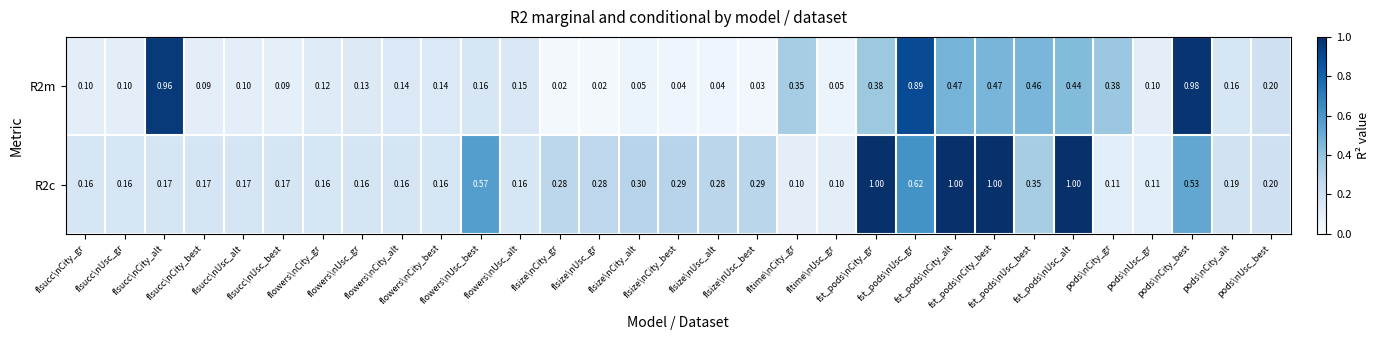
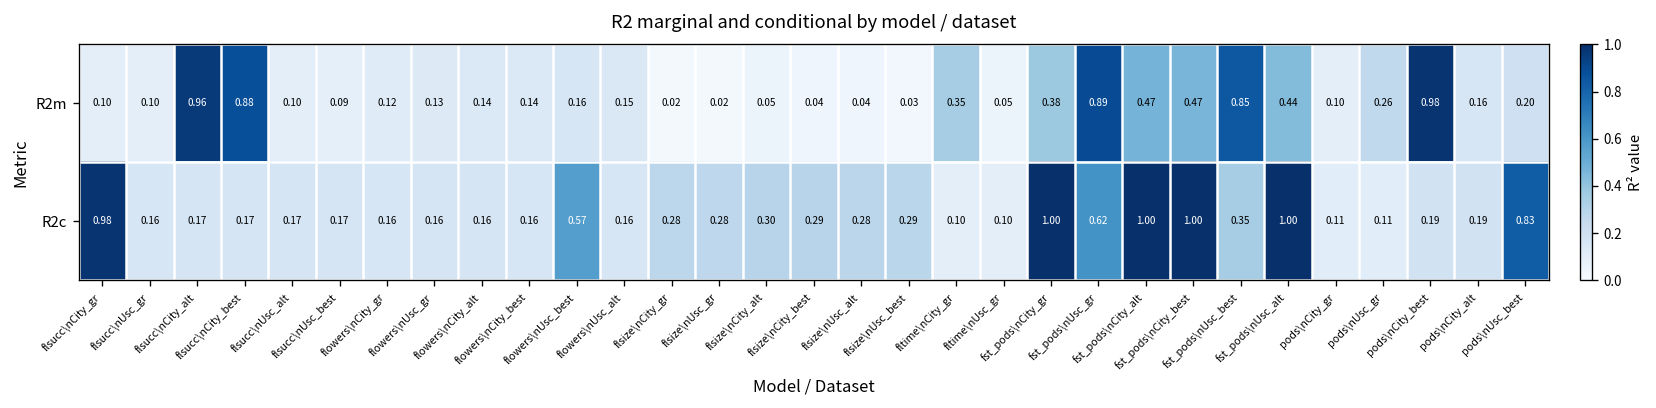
  {
    "R2m": {
      "flsucc\\nCity_gr": 0.10,
      "flsucc\\nUsc_gr": 0.10,
      "flsucc\\nCity_alt": 0.96,
-     "flsucc\\nCity_best": 0.09,
+     "flsucc\\nCity_best": 0.88,
      "flsucc\\nUsc_alt": 0.10,
      "flsucc\\nUsc_best": 0.09,
      "flowers\\nCity_gr": 0.12,
      "flowers\\nUsc_gr": 0.13,
      "flowers\\nCity_alt": 0.14,
      "flowers\\nCity_best": 0.14,
      "flowers\\nUsc_best": 0.16,
      "flowers\\nUsc_alt": 0.15,
      "flsize\\nCity_gr": 0.02,
      "flsize\\nUsc_gr": 0.02,
      "flsize\\nCity_alt": 0.05,
      "flsize\\nCity_best": 0.04,
      "flsize\\nUsc_alt": 0.04,
      "flsize\\nUsc_best": 0.03,
      "fltime\\nCity_gr": 0.35,
      "fltime\\nUsc_gr": 0.05,
      "fst_pods\\nCity_gr": 0.38,
      "fst_pods\\nUsc_gr": 0.89,
      "fst_pods\\nCity_alt": 0.47,
      "fst_pods\\nCity_best": 0.47,
-     "fst_pods\\nUsc_best": 0.46,
+     "fst_pods\\nUsc_best": 0.85,
      "fst_pods\\nUsc_alt": 0.44,
-     "pods\\nCity_gr": 0.38,
-     "pods\\nUsc_gr": 0.10,
+     "pods\\nCity_gr": 0.10,
+     "pods\\nUsc_gr": 0.26,
      "pods\\nCity_best": 0.98,
      "pods\\nCity_alt": 0.16,
      "pods\\nUsc_best": 0.20
    },
    "R2c": {
-     "flsucc\\nCity_gr": 0.16,
+     "flsucc\\nCity_gr": 0.98,
      "flsucc\\nUsc_gr": 0.16,
      "flsucc\\nCity_alt": 0.17,
      "flsucc\\nCity_best": 0.17,
      "flsucc\\nUsc_alt": 0.17,
      "flsucc\\nUsc_best": 0.17,
      "flowers\\nCity_gr": 0.16,
      "flowers\\nUsc_gr": 0.16,
      "flowers\\nCity_alt": 0.16,
      "flowers\\nCity_best": 0.16,
      "flowers\\nUsc_best": 0.57,
      "flowers\\nUsc_alt": 0.16,
      "flsize\\nCity_gr": 0.28,
      "flsize\\nUsc_gr": 0.28,
      "flsize\\nCity_alt": 0.30,
      "flsize\\nCity_best": 0.29,
      "flsize\\nUsc_alt": 0.28,
      "flsize\\nUsc_best": 0.29,
      "fltime\\nCity_gr": 0.10,
      "fltime\\nUsc_gr": 0.10,
      "fst_pods\\nCity_gr": 1.00,
      "fst_pods\\nUsc_gr": 0.62,
      "fst_pods\\nCity_alt": 1.00,
      "fst_pods\\nCity_best": 1.00,
      "fst_pods\\nUsc_best": 0.35,
      "fst_pods\\nUsc_alt": 1.00,
      "pods\\nCity_gr": 0.11,
      "pods\\nUsc_gr": 0.11,
-     "pods\\nCity_best": 0.53,
+     "pods\\nCity_best": 0.19,
      "pods\\nCity_alt": 0.19,
-     "pods\\nUsc_best": 0.20
+     "pods\\nUsc_best": 0.83
    }
  }
